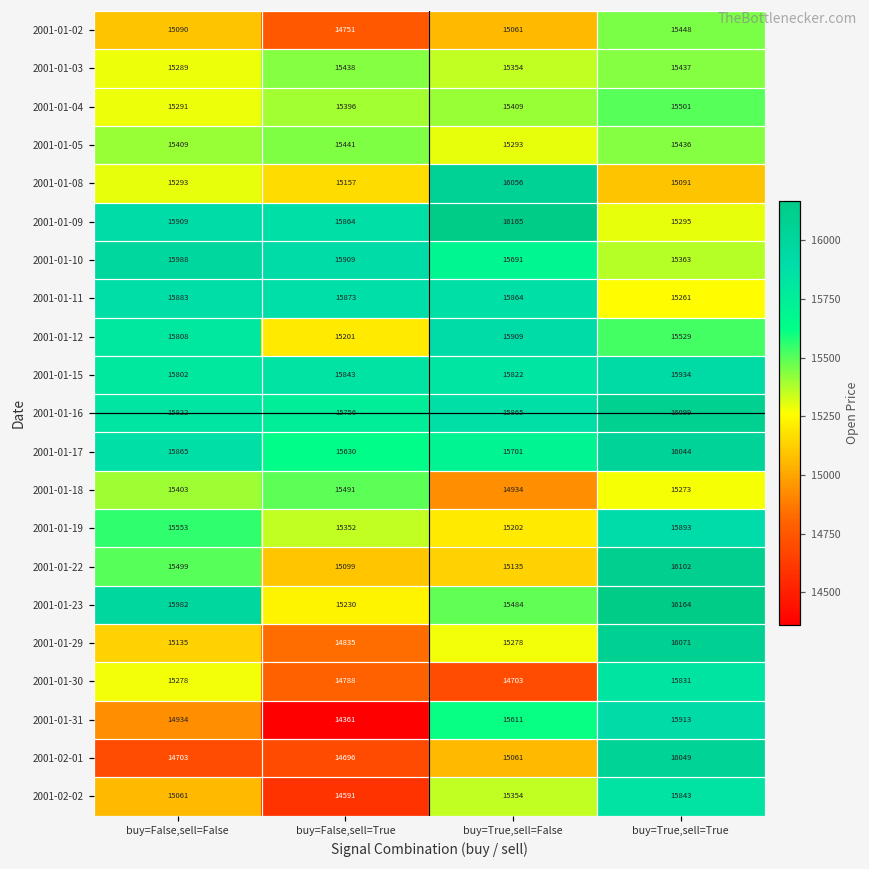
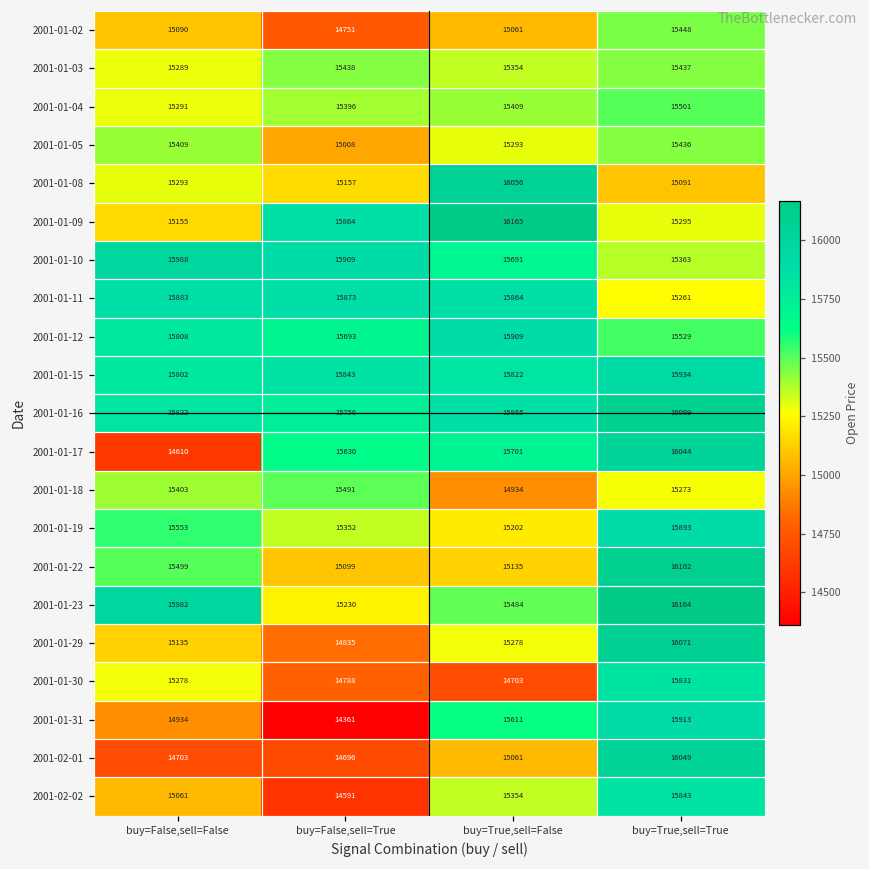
  {
    "2001-01-02": {
      "buy=False,sell=False": 15090,
      "buy=False,sell=True": 14751,
      "buy=True,sell=False": 15061,
      "buy=True,sell=True": 15448
    },
    "2001-01-03": {
      "buy=False,sell=False": 15289,
      "buy=False,sell=True": 15438,
      "buy=True,sell=False": 15354,
      "buy=True,sell=True": 15437
    },
    "2001-01-04": {
      "buy=False,sell=False": 15291,
      "buy=False,sell=True": 15396,
      "buy=True,sell=False": 15409,
      "buy=True,sell=True": 15501
    },
    "2001-01-05": {
      "buy=False,sell=False": 15409,
-     "buy=False,sell=True": 15441,
+     "buy=False,sell=True": 15008,
      "buy=True,sell=False": 15293,
      "buy=True,sell=True": 15436
    },
    "2001-01-08": {
      "buy=False,sell=False": 15293,
      "buy=False,sell=True": 15157,
      "buy=True,sell=False": 16056,
      "buy=True,sell=True": 15091
    },
    "2001-01-09": {
-     "buy=False,sell=False": 15909,
+     "buy=False,sell=False": 15155,
      "buy=False,sell=True": 15864,
      "buy=True,sell=False": 16165,
      "buy=True,sell=True": 15295
    },
    "2001-01-10": {
      "buy=False,sell=False": 15988,
      "buy=False,sell=True": 15909,
      "buy=True,sell=False": 15691,
      "buy=True,sell=True": 15363
    },
    "2001-01-11": {
      "buy=False,sell=False": 15883,
      "buy=False,sell=True": 15873,
      "buy=True,sell=False": 15864,
      "buy=True,sell=True": 15261
    },
    "2001-01-12": {
      "buy=False,sell=False": 15808,
-     "buy=False,sell=True": 15201,
+     "buy=False,sell=True": 15693,
      "buy=True,sell=False": 15909,
      "buy=True,sell=True": 15529
    },
    "2001-01-15": {
      "buy=False,sell=False": 15802,
      "buy=False,sell=True": 15843,
      "buy=True,sell=False": 15822,
      "buy=True,sell=True": 15934
    },
    "2001-01-16": {
      "buy=False,sell=False": 15822,
      "buy=False,sell=True": 15756,
      "buy=True,sell=False": 15865,
      "buy=True,sell=True": 16099
    },
    "2001-01-17": {
-     "buy=False,sell=False": 15865,
+     "buy=False,sell=False": 14610,
      "buy=False,sell=True": 15630,
      "buy=True,sell=False": 15701,
      "buy=True,sell=True": 16044
    },
    "2001-01-18": {
      "buy=False,sell=False": 15403,
      "buy=False,sell=True": 15491,
      "buy=True,sell=False": 14934,
      "buy=True,sell=True": 15273
    },
    "2001-01-19": {
      "buy=False,sell=False": 15553,
      "buy=False,sell=True": 15352,
      "buy=True,sell=False": 15202,
      "buy=True,sell=True": 15893
    },
    "2001-01-22": {
      "buy=False,sell=False": 15499,
      "buy=False,sell=True": 15099,
      "buy=True,sell=False": 15135,
      "buy=True,sell=True": 16102
    },
    "2001-01-23": {
      "buy=False,sell=False": 15982,
      "buy=False,sell=True": 15230,
      "buy=True,sell=False": 15484,
      "buy=True,sell=True": 16164
    },
    "2001-01-29": {
      "buy=False,sell=False": 15135,
      "buy=False,sell=True": 14835,
      "buy=True,sell=False": 15278,
      "buy=True,sell=True": 16071
    },
    "2001-01-30": {
      "buy=False,sell=False": 15278,
      "buy=False,sell=True": 14788,
      "buy=True,sell=False": 14703,
      "buy=True,sell=True": 15831
    },
    "2001-01-31": {
      "buy=False,sell=False": 14934,
      "buy=False,sell=True": 14361,
      "buy=True,sell=False": 15611,
      "buy=True,sell=True": 15913
    },
    "2001-02-01": {
      "buy=False,sell=False": 14703,
      "buy=False,sell=True": 14696,
      "buy=True,sell=False": 15061,
      "buy=True,sell=True": 16049
    },
    "2001-02-02": {
      "buy=False,sell=False": 15061,
      "buy=False,sell=True": 14591,
      "buy=True,sell=False": 15354,
      "buy=True,sell=True": 15843
    }
  }
